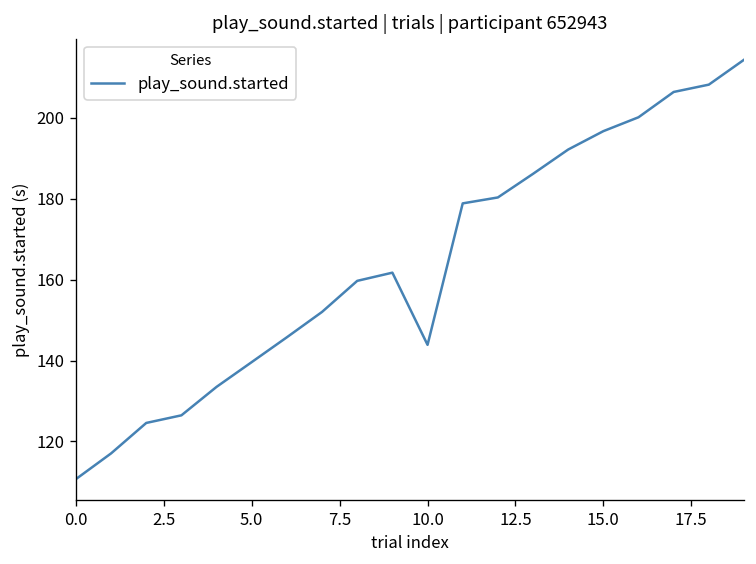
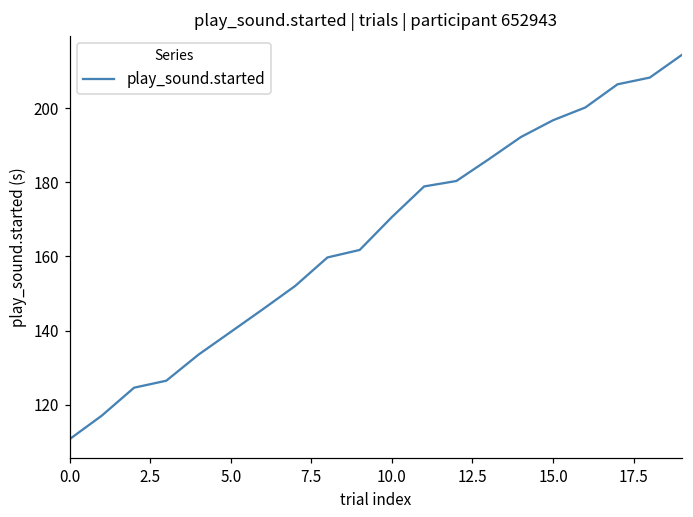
  {
    "0.0": 111,
    "5.0": 140,
-   "10.0": 144,
+   "10.0": 171,
    "15.0": 197
  }
